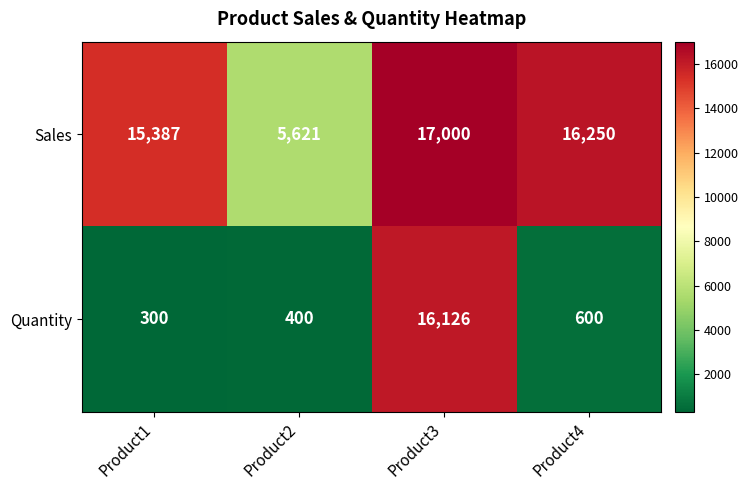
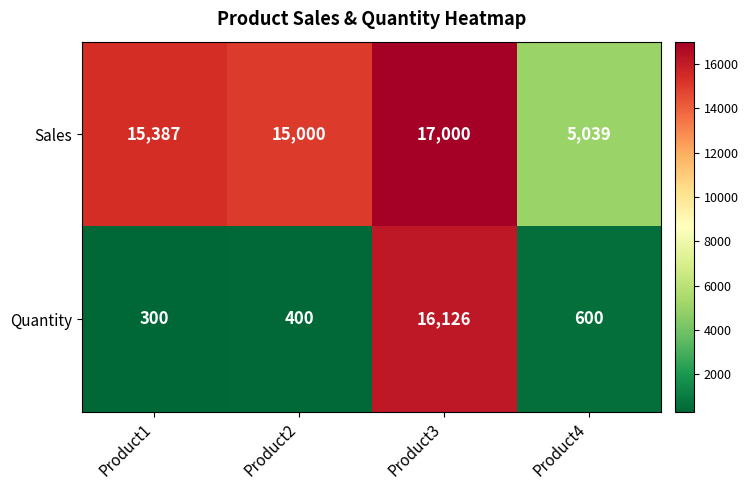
  {
    "Sales": {
      "Product1": "15,387",
-     "Product2": "5,621",
+     "Product2": "15,000",
      "Product3": "17,000",
-     "Product4": "16,250"
+     "Product4": "5,039"
    },
    "Quantity": {
      "Product1": "300",
      "Product2": "400",
      "Product3": "16,126",
      "Product4": "600"
    }
  }
